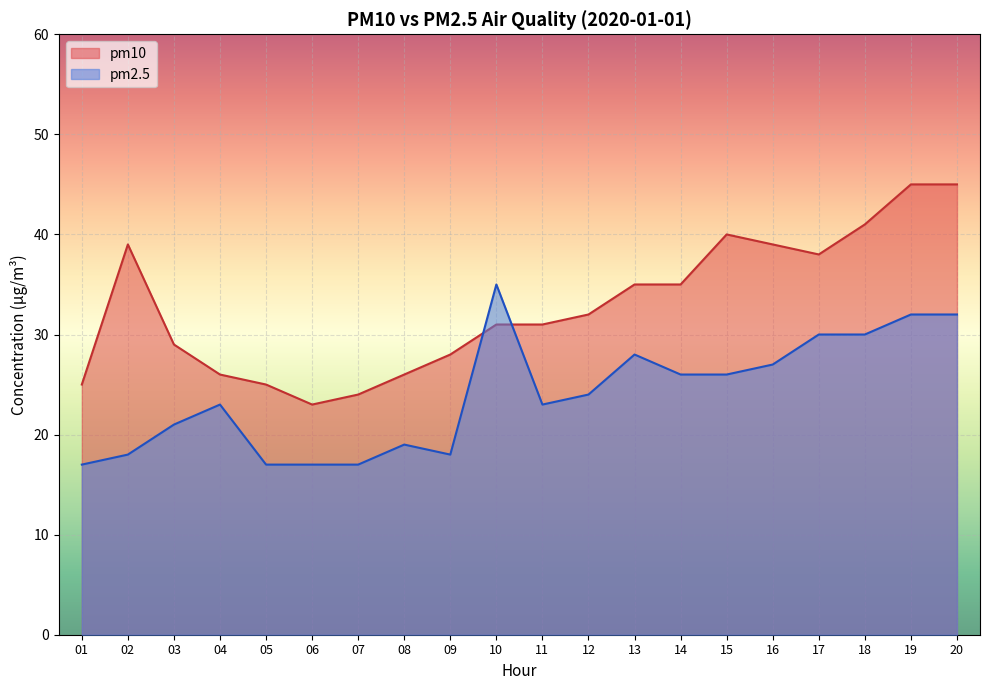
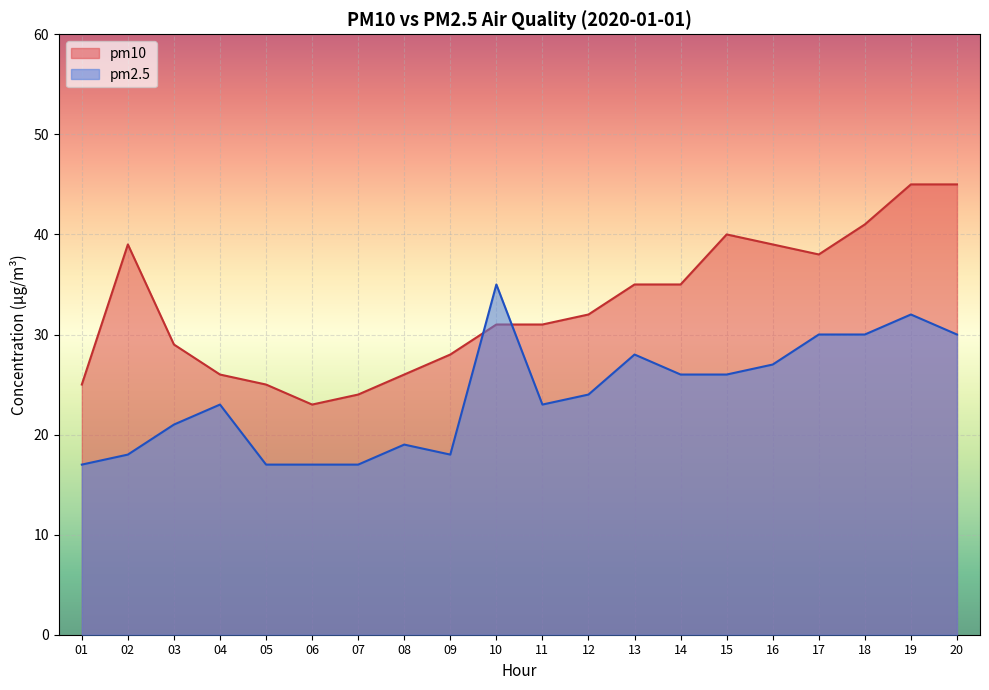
  {
    "pm10": {
      "01": 25,
      "02": 39,
      "03": 29,
      "04": 26,
      "05": 25,
      "06": 23,
      "07": 24,
      "08": 26,
      "09": 28,
      "10": 31,
      "11": 31,
      "12": 32,
      "13": 35,
      "14": 35,
      "15": 40,
      "16": 39,
      "17": 38,
      "18": 41,
      "19": 45,
      "20": 45
    },
    "pm2.5": {
      "01": 17,
      "02": 18,
      "03": 21,
      "04": 23,
      "05": 17,
      "06": 17,
      "07": 17,
      "08": 19,
      "09": 18,
      "10": 35,
      "11": 23,
      "12": 24,
      "13": 28,
      "14": 26,
      "15": 26,
      "16": 27,
      "17": 30,
      "18": 30,
      "19": 32,
-     "20": 32
+     "20": 30
    }
  }
